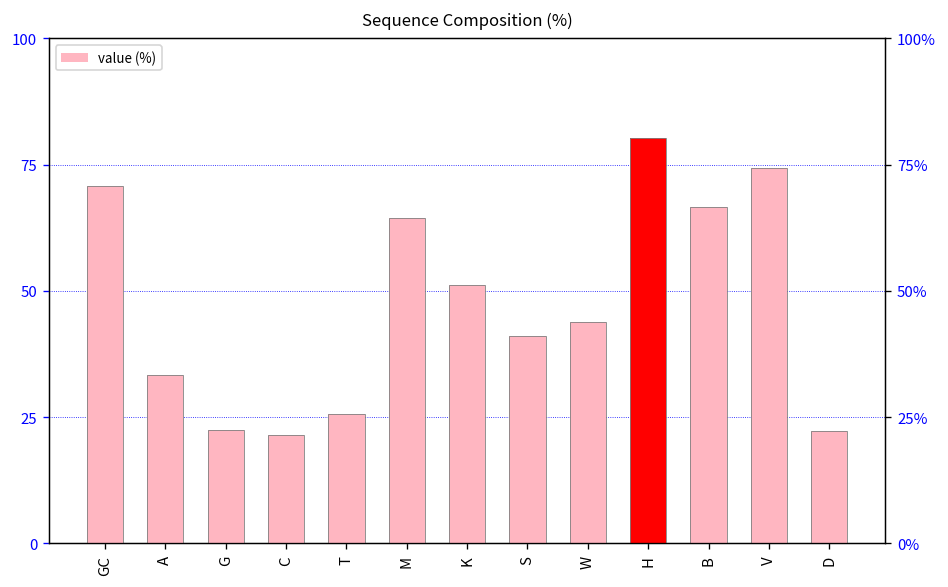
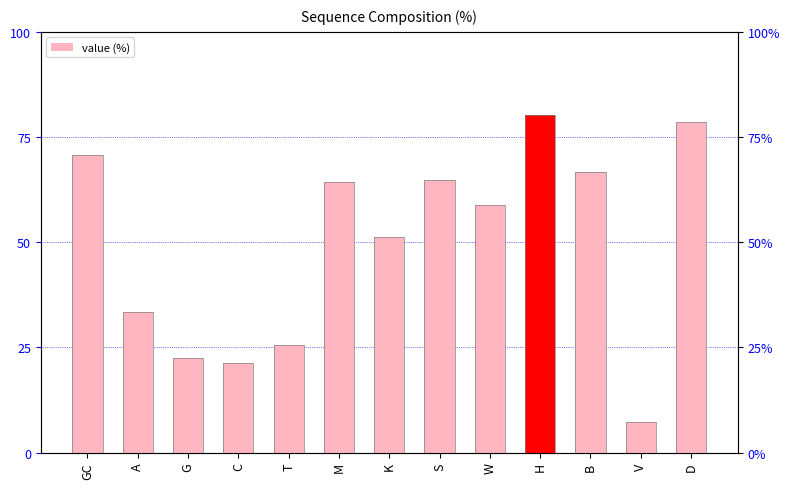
  {
    "GC": 71,
    "A": 33,
    "G": 22,
    "C": 21,
    "T": 26,
    "M": 64,
    "K": 51,
-   "S": 41,
-   "W": 44,
+   "S": 65,
+   "W": 59,
    "H": 80,
    "B": 67,
-   "V": 74,
-   "D": 22
+   "V": 7,
+   "D": 79
  }
